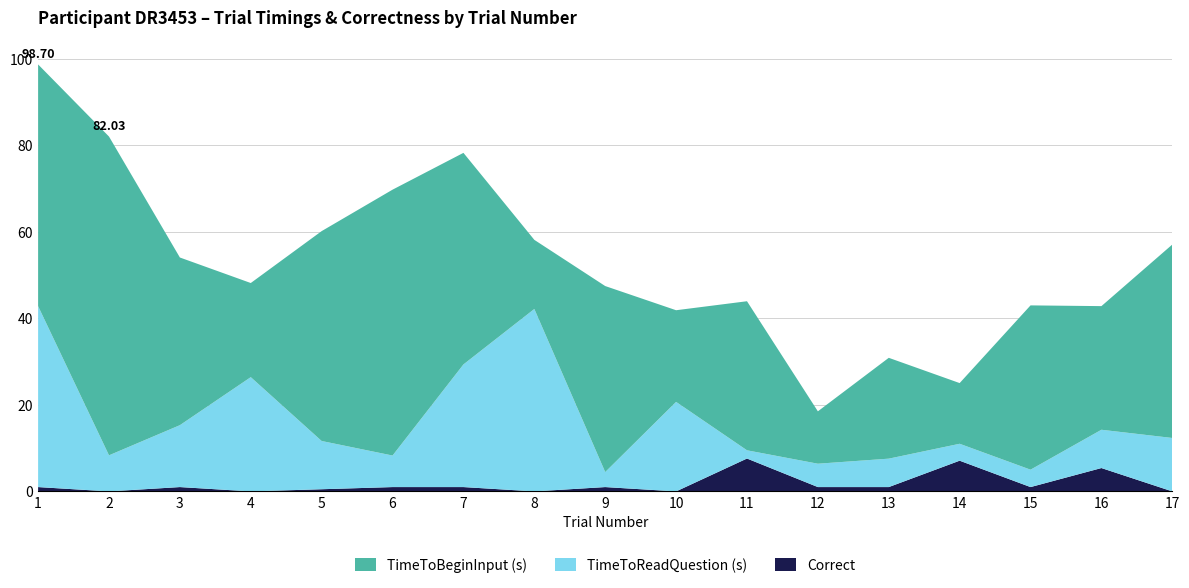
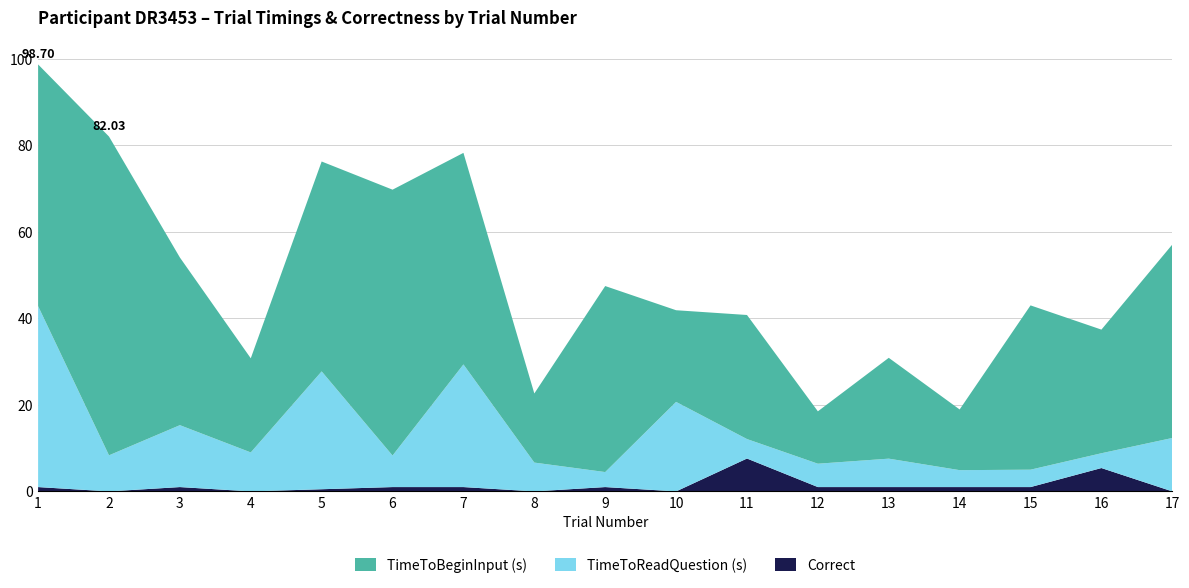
  {
    "Correct": {
-     "14": 7
+     "14": 1
    },
    "TimeToReadQuestion (s)": {
-     "4": 26,
-     "5": 11,
-     "8": 42,
-     "11": 2,
-     "16": 9
+     "4": 9,
+     "5": 27,
+     "8": 7,
+     "11": 5,
+     "16": 3
    },
    "TimeToBeginInput (s)": {
      "3": 39,
      "4": 22,
      "5": 49,
      "6": 61,
      "7": 49,
      "8": 16,
      "9": 43,
      "10": 21,
-     "11": 34,
+     "11": 29,
      "12": 12,
      "13": 23,
      "14": 14,
      "15": 38,
      "16": 29,
      "17": 45
    }
  }
